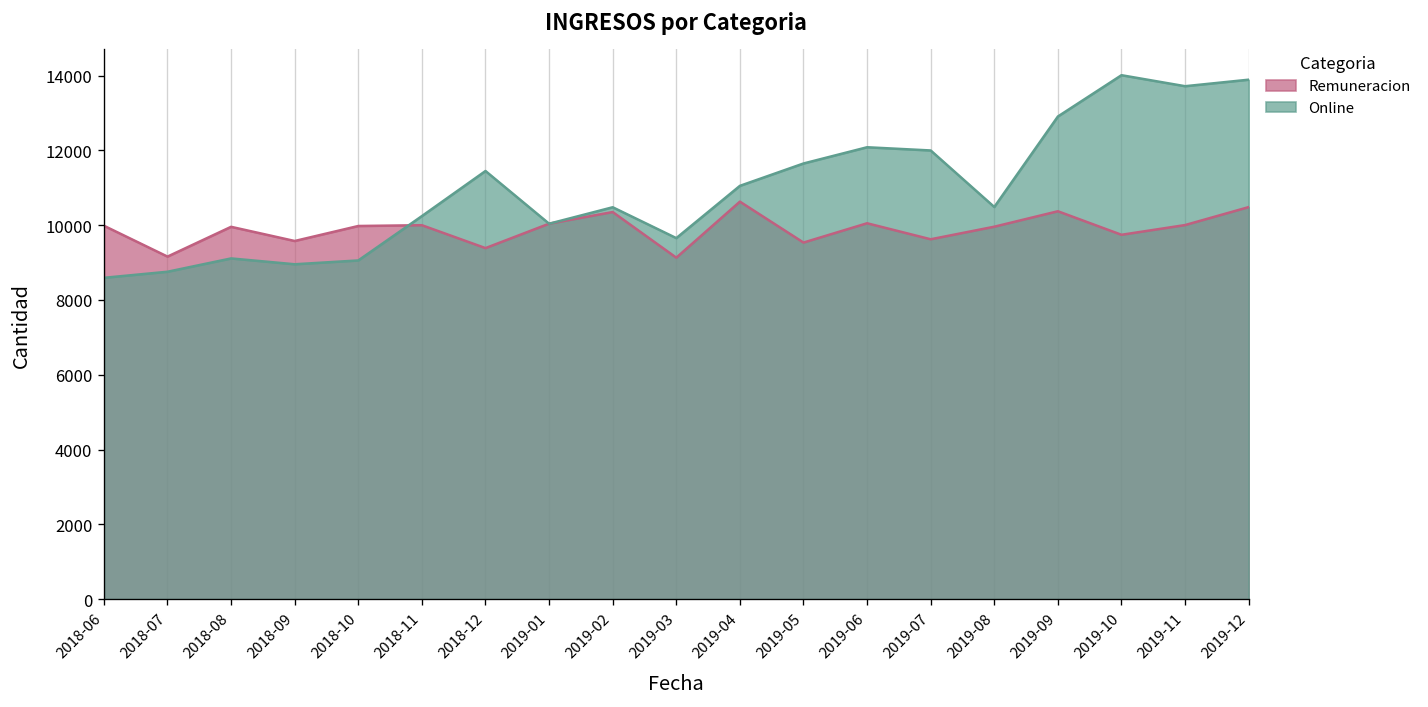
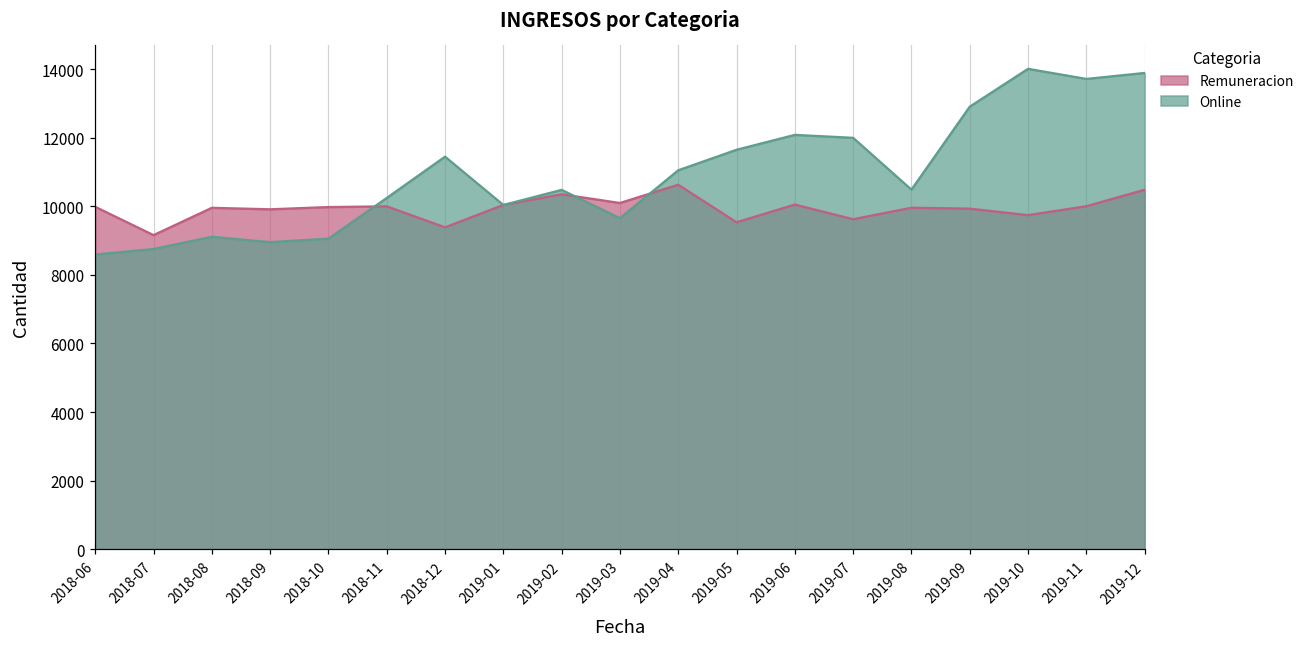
  {
    "Remuneracion": {
      "2018-06": 10000,
      "2018-07": 9200,
      "2018-08": 10000,
-     "2018-09": 9600,
+     "2018-09": 9900,
      "2018-10": 10000,
      "2018-11": 10000,
      "2018-12": 9400,
      "2019-02": 10400,
-     "2019-03": 9100,
+     "2019-03": 10100,
      "2019-04": 10600,
      "2019-05": 9500,
      "2019-06": 10100,
      "2019-07": 9600,
      "2019-08": 10000,
-     "2019-09": 10400,
+     "2019-09": 9900,
      "2019-10": 9700,
      "2019-11": 10000,
      "2019-12": 10500
    },
    "Online": {
      "2018-06": 8600,
      "2018-07": 8800,
      "2018-08": 9100,
      "2018-09": 9000,
      "2018-10": 9100,
      "2018-11": 10200,
      "2018-12": 11400,
      "2019-02": 10500,
      "2019-03": 9700,
      "2019-04": 11100,
      "2019-05": 11600,
      "2019-06": 12100,
      "2019-07": 12000,
      "2019-08": 10500,
      "2019-09": 12900,
      "2019-10": 14000,
      "2019-11": 13700,
      "2019-12": 13900
    }
  }
